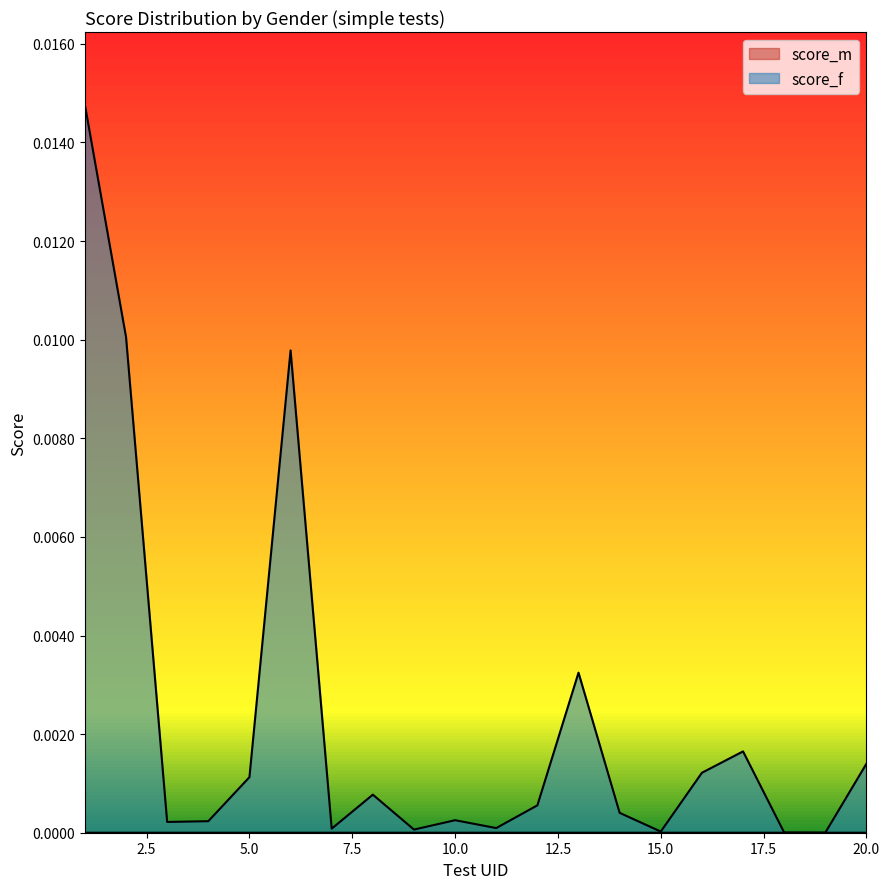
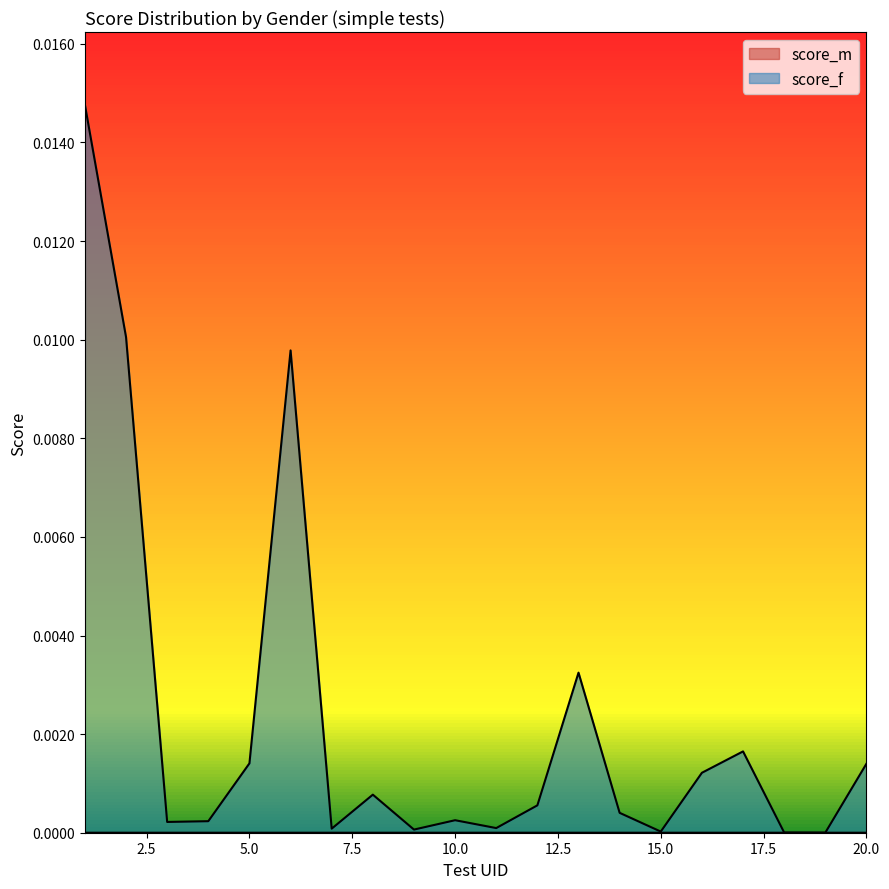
  {
    "score_m": {
      "5.0": 0.0000,
      "10.0": 0.0000,
      "20.0": 0.0000
    },
    "score_f": {
-     "5.0": 0.0011,
+     "5.0": 0.0014,
      "10.0": 0.0003,
      "20.0": 0.0014
    }
  }
